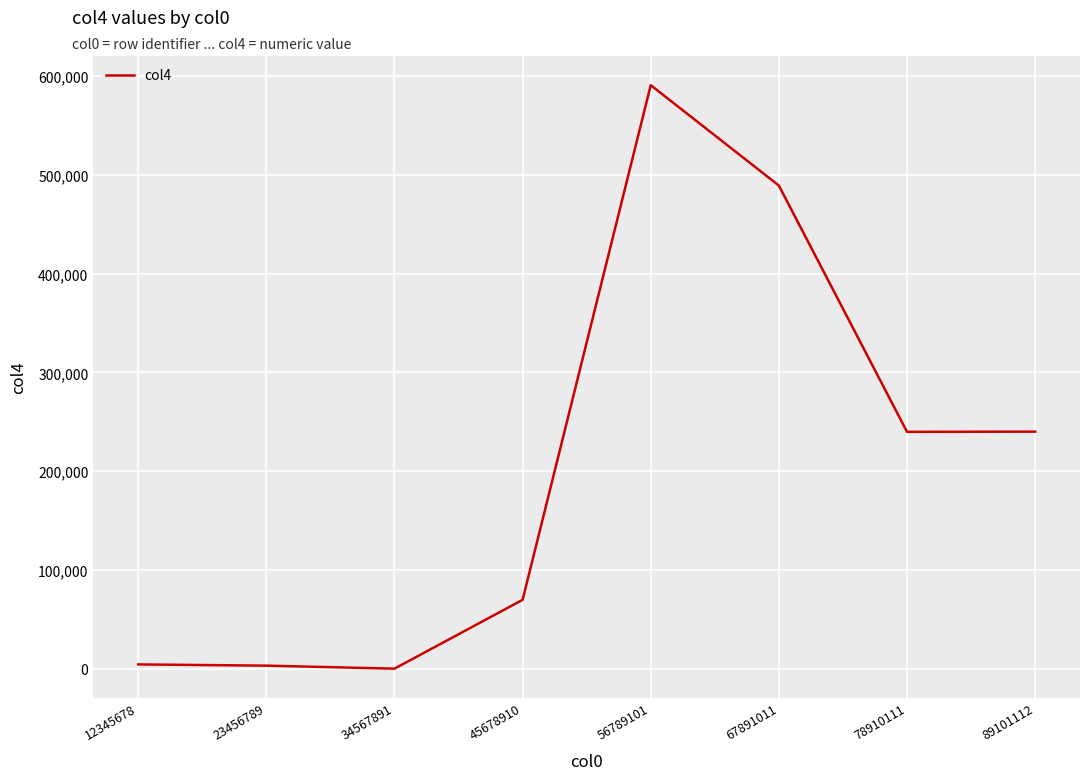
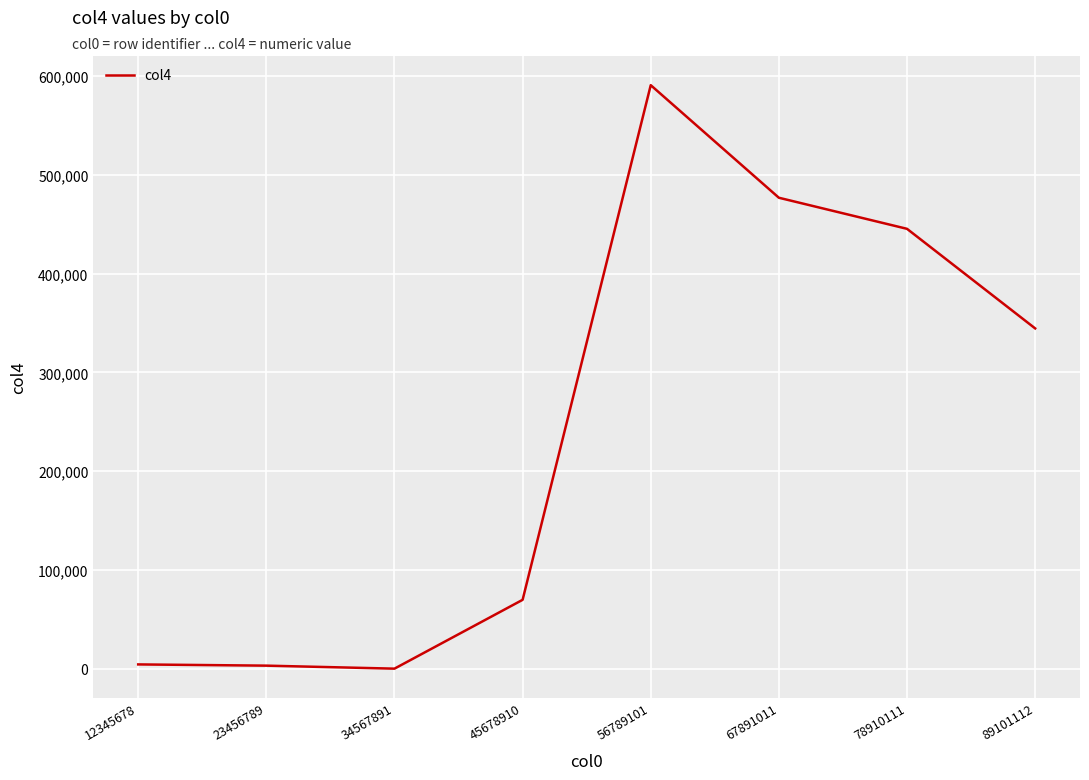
  {
    "12345678": "0",
    "23456789": "0",
    "34567891": "0",
    "45678910": "70,000",
    "56789101": "590,000",
-   "67891011": "490,000",
-   "78910111": "240,000",
-   "89101112": "240,000"
+   "67891011": "480,000",
+   "78910111": "450,000",
+   "89101112": "340,000"
  }
